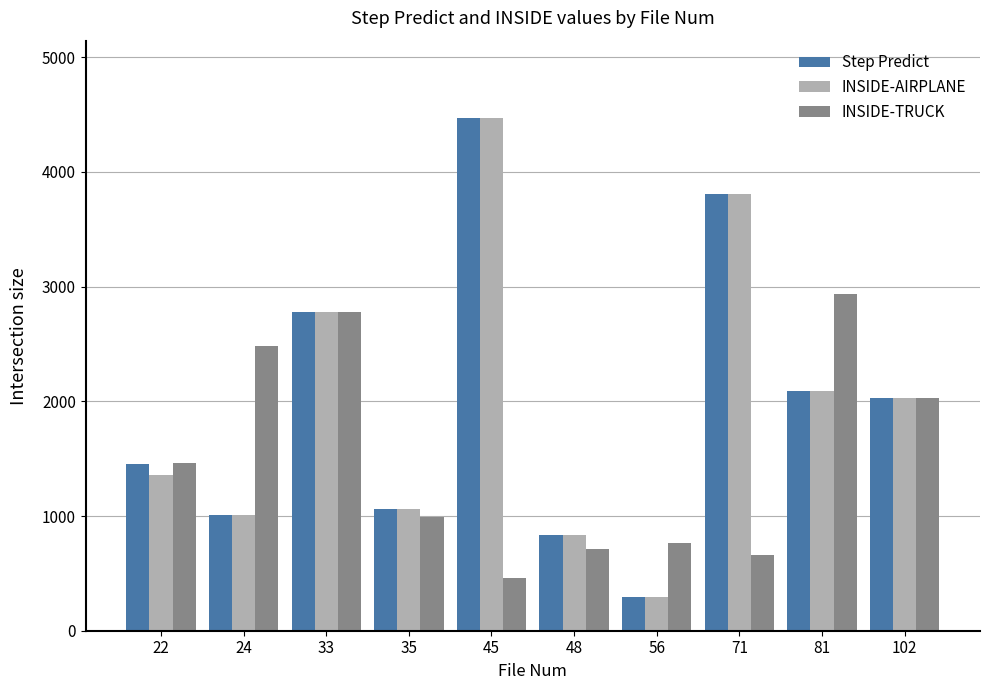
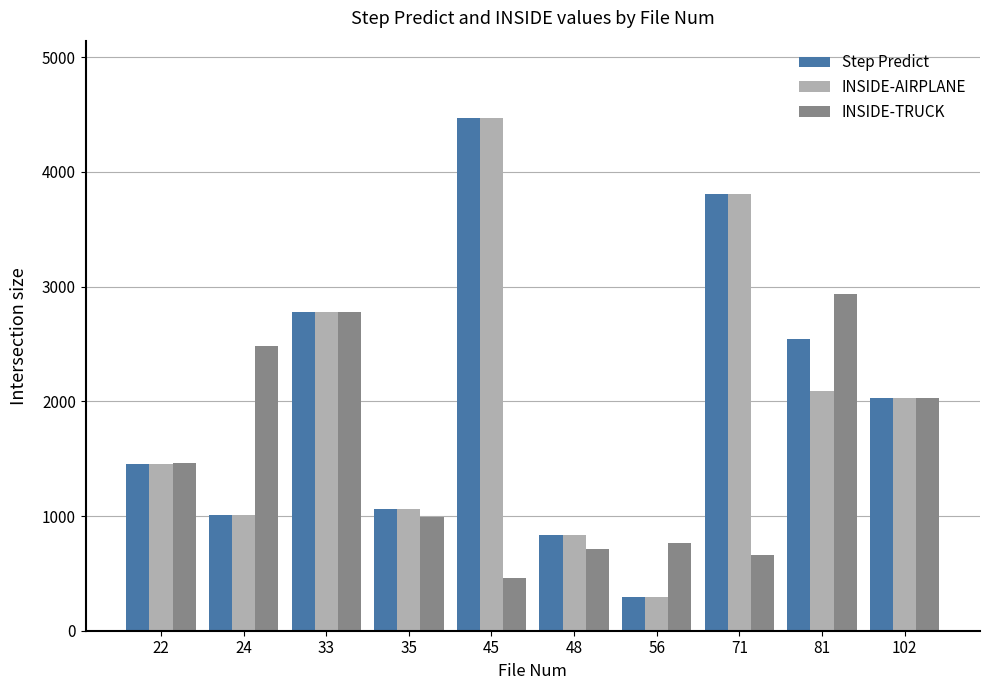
  {
    "Step Predict": {
      "22": 1450,
      "24": 1010,
      "33": 2780,
      "35": 1070,
      "45": 4470,
      "48": 840,
      "56": 290,
      "71": 3810,
-     "81": 2090,
+     "81": 2550,
      "102": 2030
    },
    "INSIDE-AIRPLANE": {
-     "22": 1360,
+     "22": 1450,
      "24": 1010,
      "33": 2780,
      "35": 1070,
      "45": 4470,
      "48": 840,
      "56": 290,
      "71": 3810,
      "81": 2090,
      "102": 2030
    },
    "INSIDE-TRUCK": {
      "22": 1460,
      "24": 2480,
      "33": 2780,
      "35": 1000,
      "45": 460,
      "48": 720,
      "56": 760,
      "71": 660,
      "81": 2930,
      "102": 2030
    }
  }
